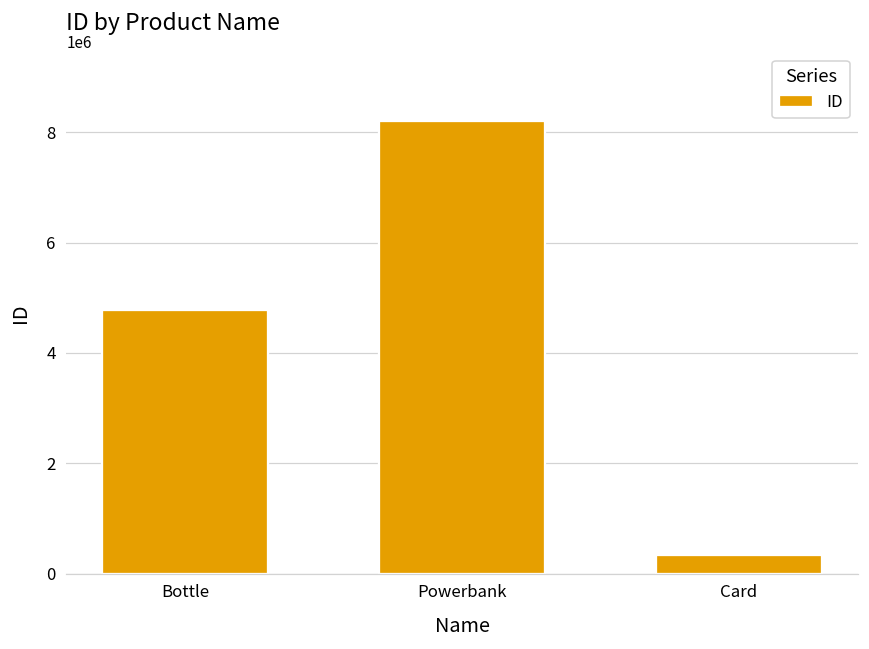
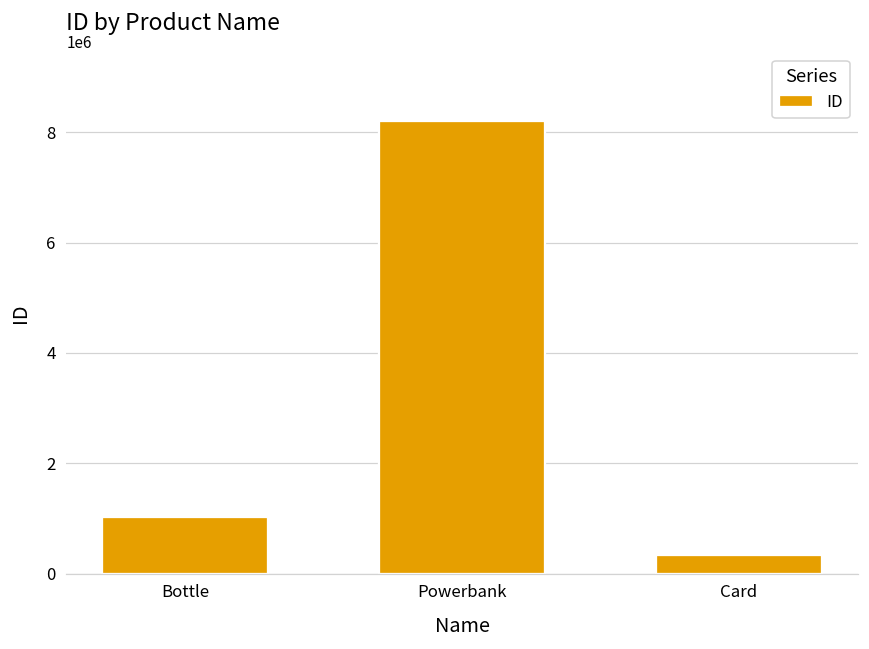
  {
-   "Bottle": 4800000,
+   "Bottle": 1000000,
    "Powerbank": 8200000,
    "Card": 300000
  }
